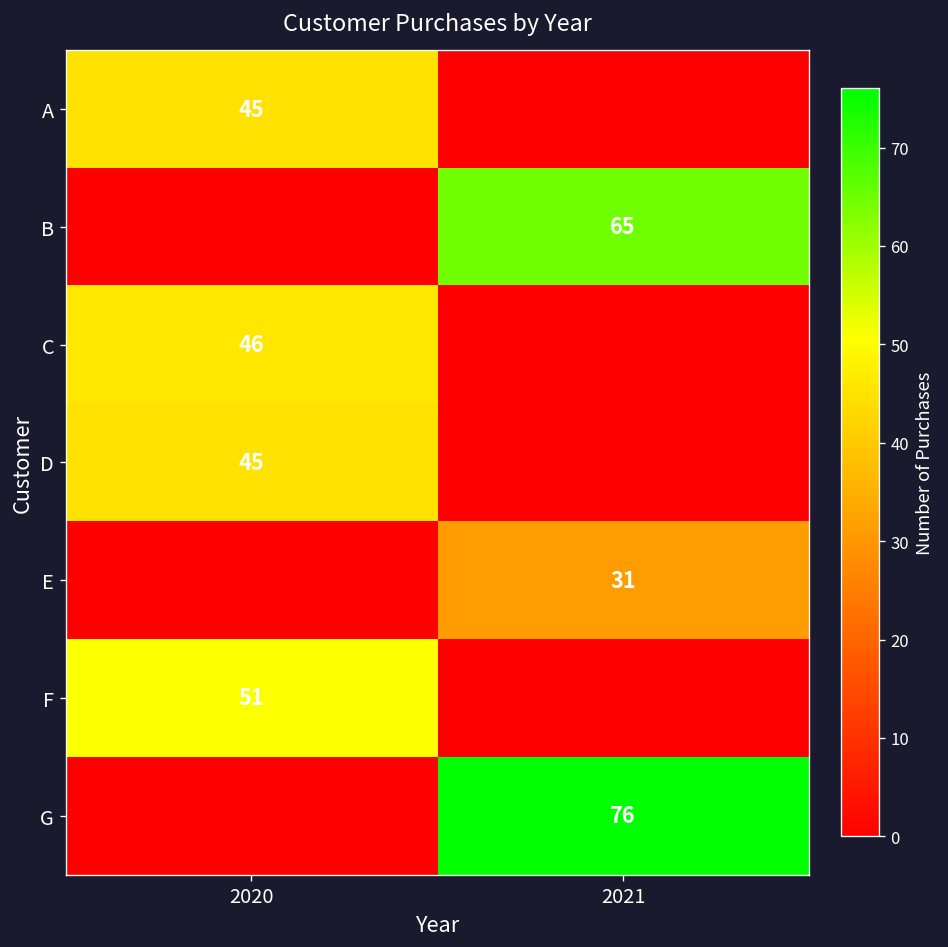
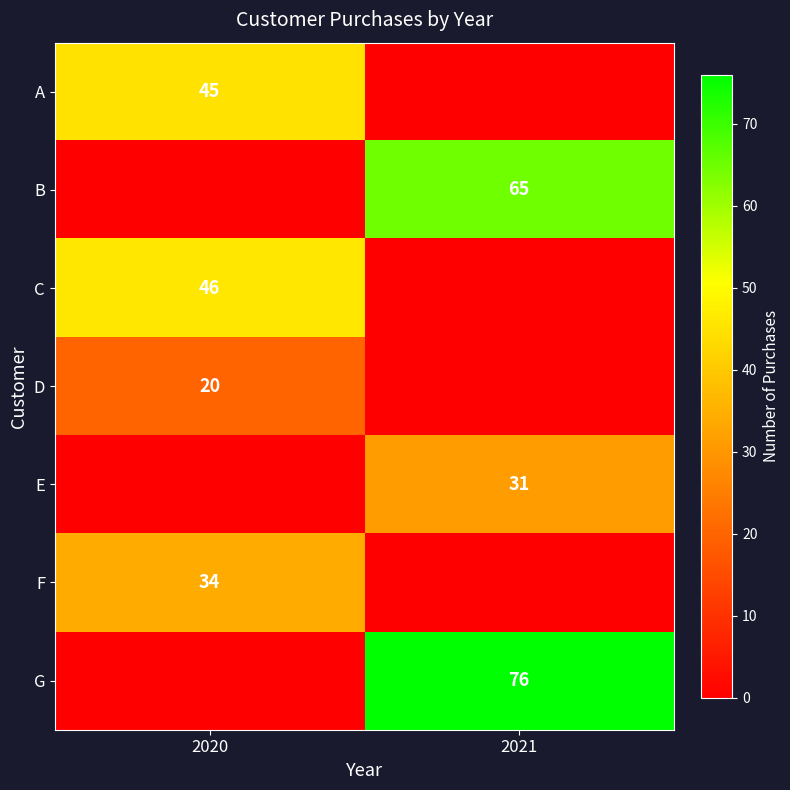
  {
    "A": {
      "2020": 45
    },
    "B": {
      "2021": 65
    },
    "C": {
      "2020": 46
    },
    "D": {
-     "2020": 45
+     "2020": 20
    },
    "E": {
      "2021": 31
    },
    "F": {
-     "2020": 51
+     "2020": 34
    },
    "G": {
      "2021": 76
    }
  }
